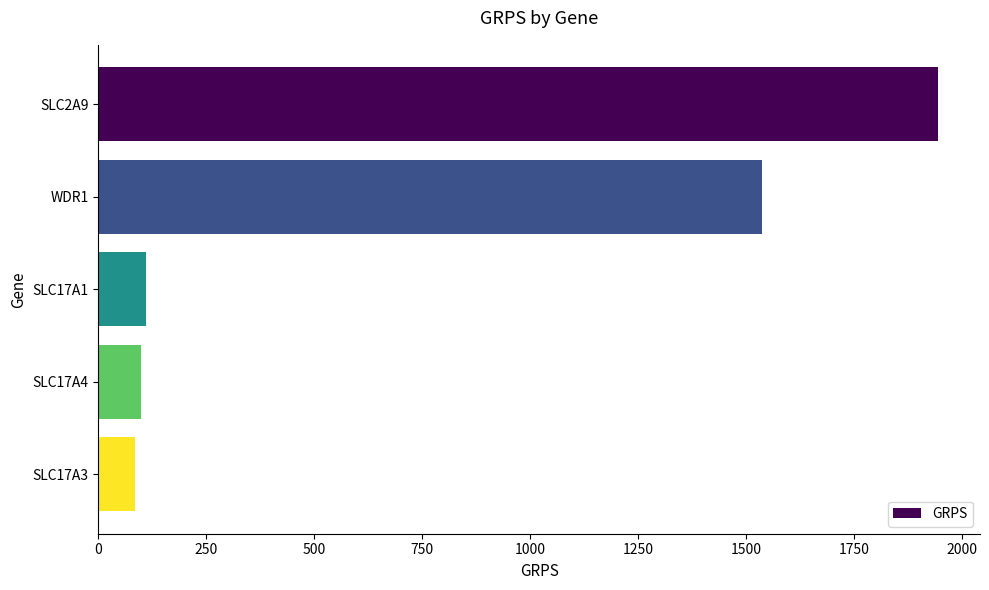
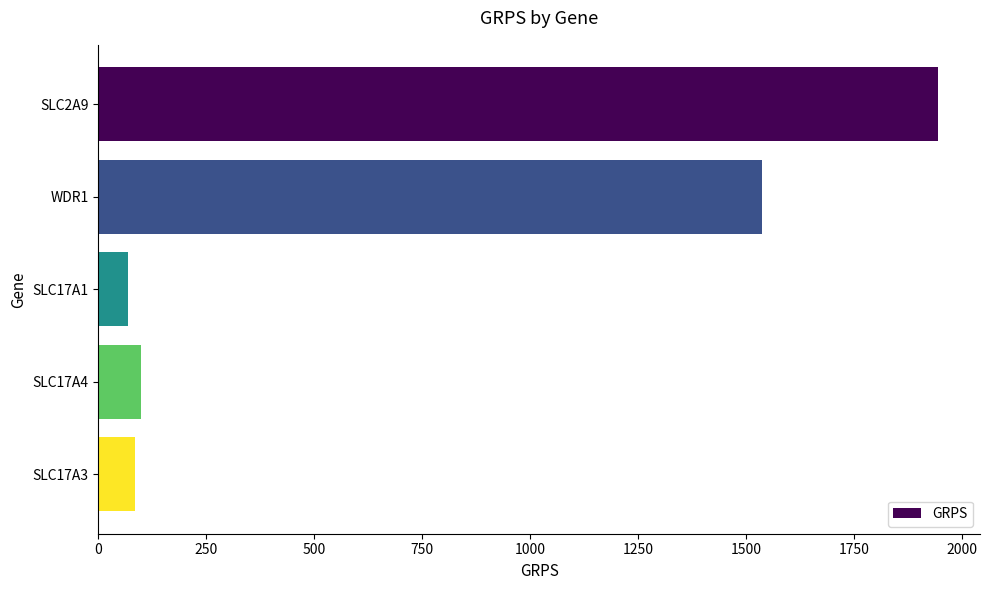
  {
    "SLC2A9": 1940,
    "WDR1": 1540,
-   "SLC17A1": 110,
+   "SLC17A1": 70,
    "SLC17A4": 100,
    "SLC17A3": 90
  }
